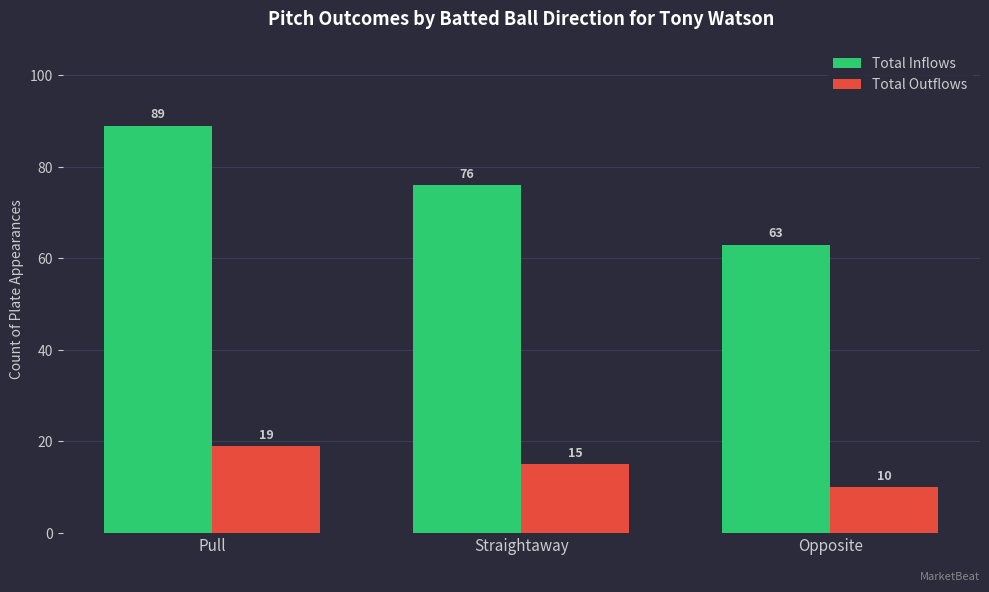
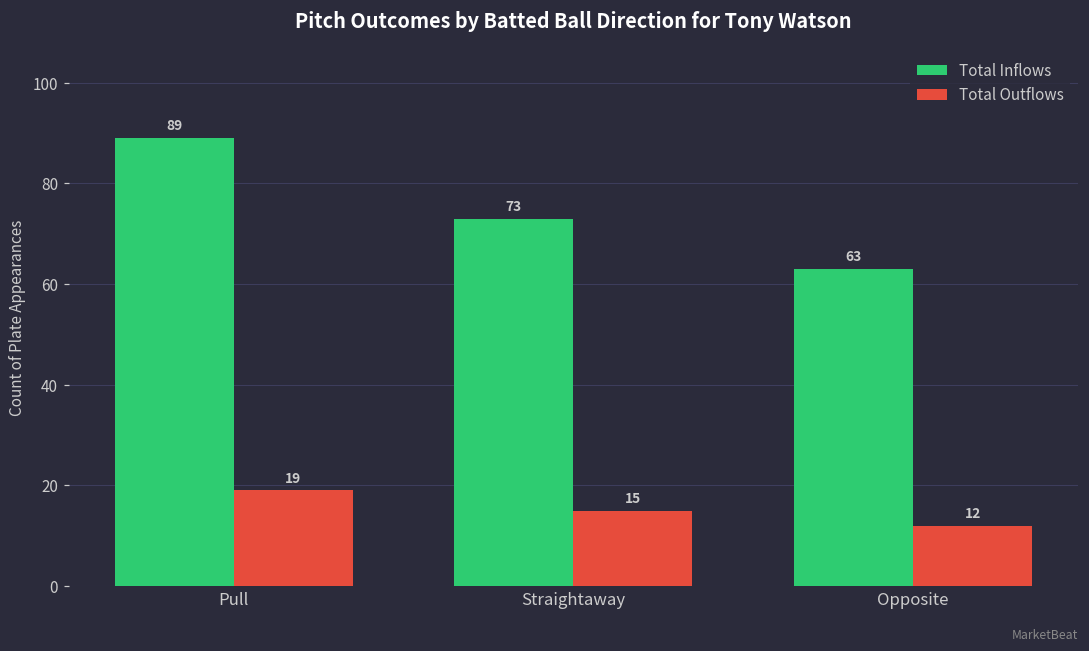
  {
    "Total Inflows": {
      "Pull": 89,
-     "Straightaway": 76,
+     "Straightaway": 73,
      "Opposite": 63
    },
    "Total Outflows": {
      "Pull": 19,
      "Straightaway": 15,
-     "Opposite": 10
+     "Opposite": 12
    }
  }
